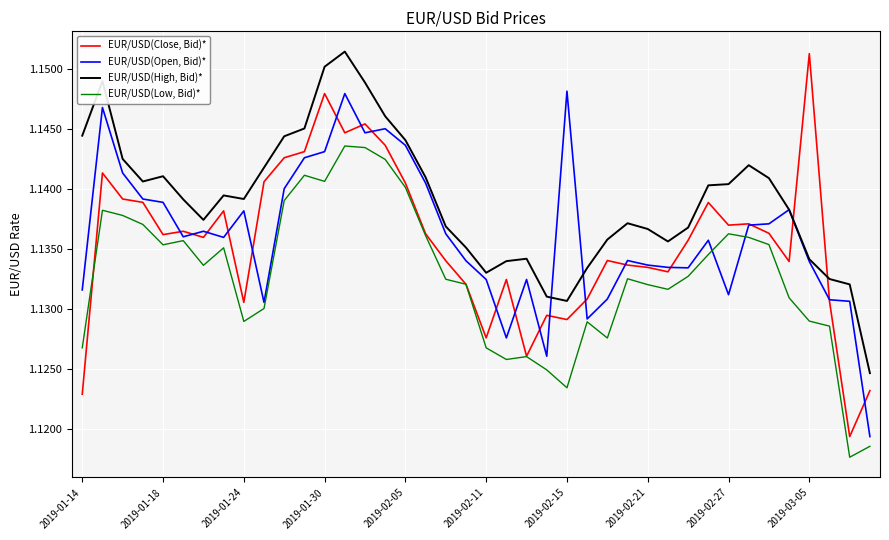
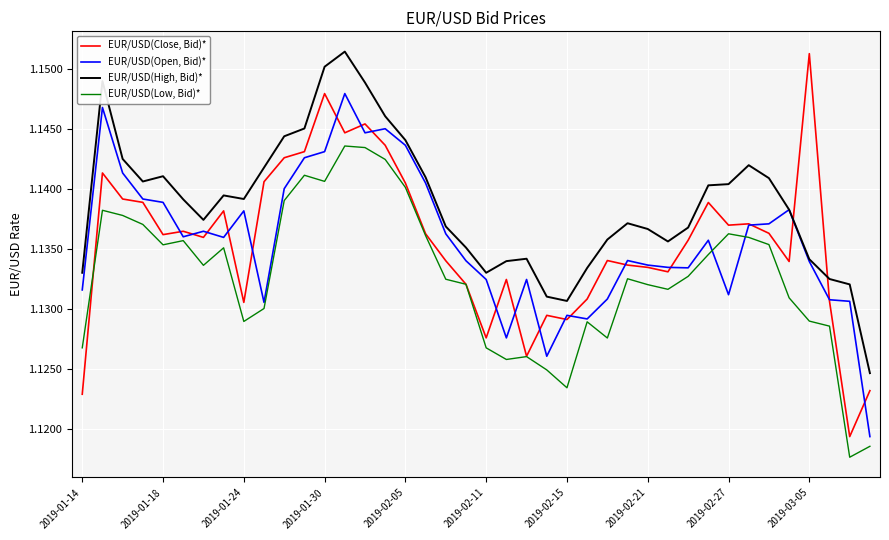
  {
    "EUR/USD(Close, Bid)*": {
      "2019-01-14": 1.1229,
      "2019-01-18": 1.1362,
      "2019-01-24": 1.1305,
      "2019-01-30": 1.1479,
      "2019-02-05": 1.1405,
      "2019-02-11": 1.1276,
      "2019-02-15": 1.1291,
      "2019-02-27": 1.1370,
      "2019-03-05": 1.1513
    },
    "EUR/USD(Open, Bid)*": {
      "2019-01-14": 1.1316,
      "2019-01-18": 1.1389,
      "2019-01-24": 1.1382,
      "2019-01-30": 1.1431,
      "2019-02-05": 1.1436,
      "2019-02-11": 1.1324,
-     "2019-02-15": 1.1481,
+     "2019-02-15": 1.1294,
      "2019-02-27": 1.1312
    },
    "EUR/USD(High, Bid)*": {
-     "2019-01-14": 1.1444,
+     "2019-01-14": 1.1330,
      "2019-01-18": 1.1410,
      "2019-01-24": 1.1391,
      "2019-01-30": 1.1502,
      "2019-02-05": 1.1441,
      "2019-02-11": 1.1330,
      "2019-02-15": 1.1306,
      "2019-02-21": 1.1366,
      "2019-02-27": 1.1404
    },
    "EUR/USD(Low, Bid)*": {
      "2019-01-14": 1.1267,
      "2019-01-18": 1.1353,
      "2019-01-24": 1.1289,
      "2019-01-30": 1.1406,
      "2019-02-05": 1.1401,
      "2019-02-11": 1.1267,
      "2019-02-15": 1.1234,
      "2019-02-21": 1.1320,
      "2019-02-27": 1.1362,
      "2019-03-05": 1.1290
    }
  }
